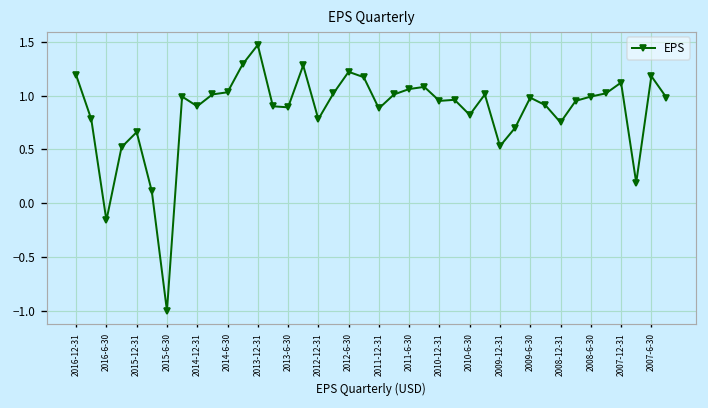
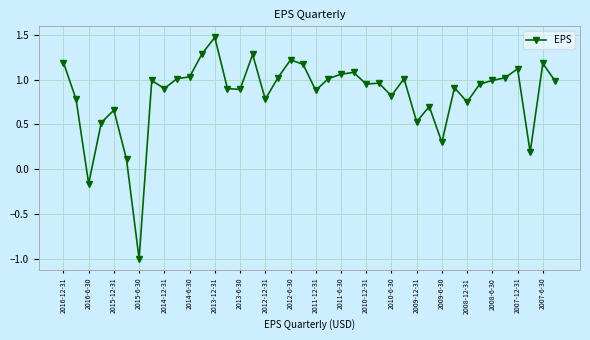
  {
    "2016-12-31": 1.2,
    "2016-6-30": -0.2,
    "2015-12-31": 0.7,
    "2015-6-30": -1.0,
    "2014-12-31": 0.9,
    "2014-6-30": 1.0,
    "2013-12-31": 1.5,
    "2013-6-30": 0.9,
    "2012-12-31": 0.8,
    "2012-6-30": 1.2,
    "2011-12-31": 0.9,
    "2011-6-30": 1.1,
    "2010-12-31": 1.0,
    "2010-6-30": 0.8,
    "2009-12-31": 0.5,
-   "2009-6-30": 1.0,
+   "2009-6-30": 0.3,
    "2008-12-31": 0.8,
    "2008-6-30": 1.0,
    "2007-12-31": 1.1,
    "2007-6-30": 1.2
  }
